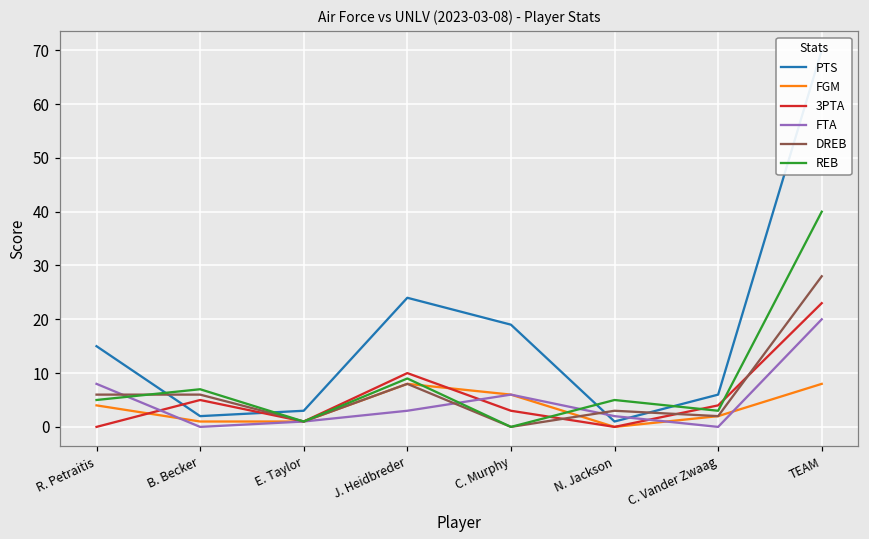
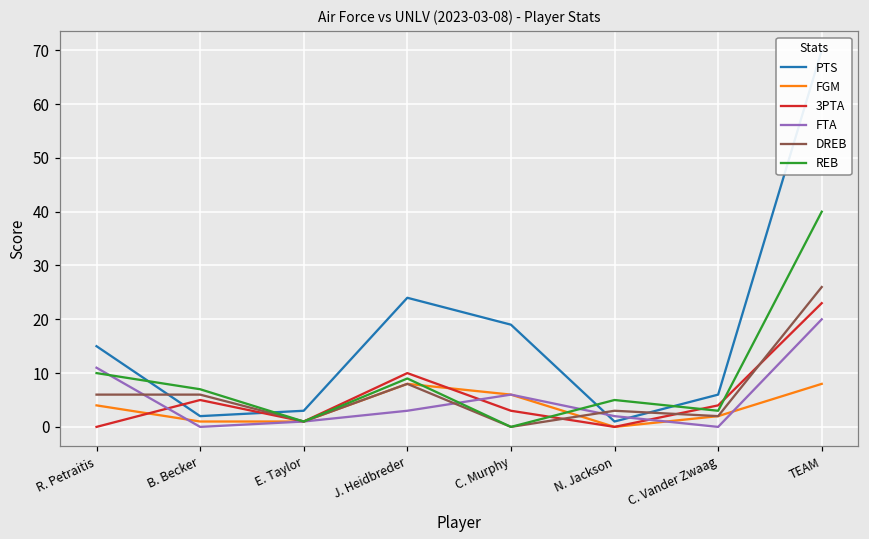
  {
    "PTS": {
      "R. Petraitis": 15,
      "B. Becker": 2,
      "E. Taylor": 3,
      "J. Heidbreder": 24,
      "C. Murphy": 19,
      "N. Jackson": 1,
      "C. Vander Zwaag": 6
    },
    "FGM": {
      "R. Petraitis": 4,
      "B. Becker": 1,
      "TEAM": 8
    },
    "3PTA": {
      "R. Petraitis": 0,
      "B. Becker": 5,
      "J. Heidbreder": 10,
      "C. Murphy": 3,
      "C. Vander Zwaag": 4,
      "TEAM": 23
    },
    "FTA": {
-     "R. Petraitis": 8,
+     "R. Petraitis": 11,
      "B. Becker": 0,
      "J. Heidbreder": 3,
      "N. Jackson": 2,
      "C. Vander Zwaag": 0,
      "TEAM": 20
    },
    "DREB": {
      "R. Petraitis": 6,
      "B. Becker": 6,
      "N. Jackson": 3,
-     "TEAM": 28
+     "TEAM": 26
    },
    "REB": {
-     "R. Petraitis": 5,
+     "R. Petraitis": 10,
      "B. Becker": 7,
      "J. Heidbreder": 9,
      "N. Jackson": 5,
      "C. Vander Zwaag": 3,
      "TEAM": 40
    }
  }
